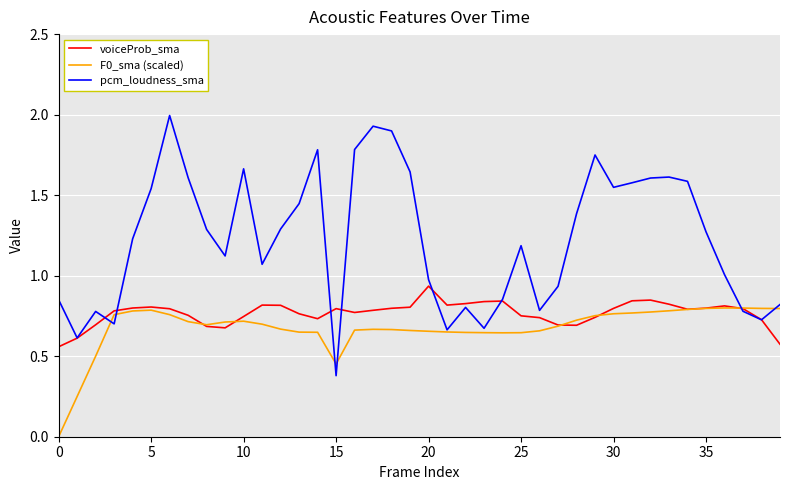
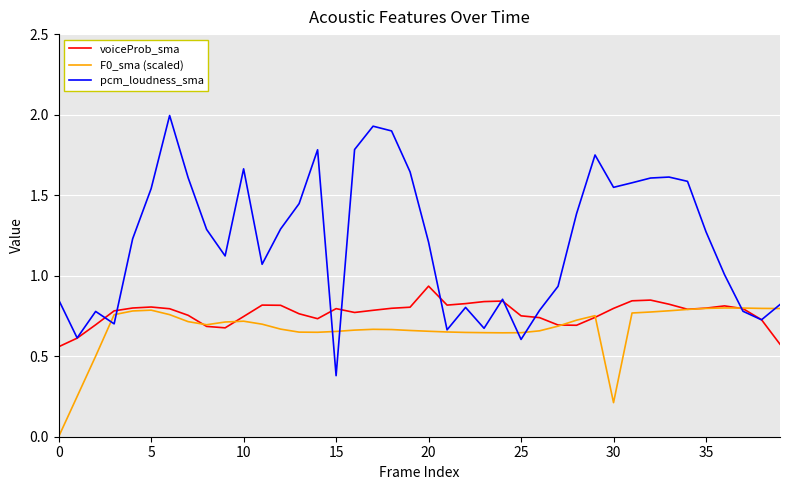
  {
    "voiceProb_sma": {
      "0": 0.56,
      "5": 0.81,
      "10": 0.75,
      "15": 0.80,
      "20": 0.94,
      "25": 0.75,
      "30": 0.80
    },
    "F0_sma (scaled)": {
      "0": 0.00,
      "5": 0.79,
      "10": 0.72,
-     "15": 0.45,
+     "15": 0.65,
      "20": 0.65,
      "25": 0.65,
-     "30": 0.76
+     "30": 0.21
    },
    "pcm_loudness_sma": {
      "0": 0.85,
      "5": 1.54,
      "10": 1.66,
      "15": 0.38,
-     "20": 0.98,
-     "25": 1.19,
+     "20": 1.21,
+     "25": 0.60,
      "30": 1.55,
      "35": 1.27
    }
  }
